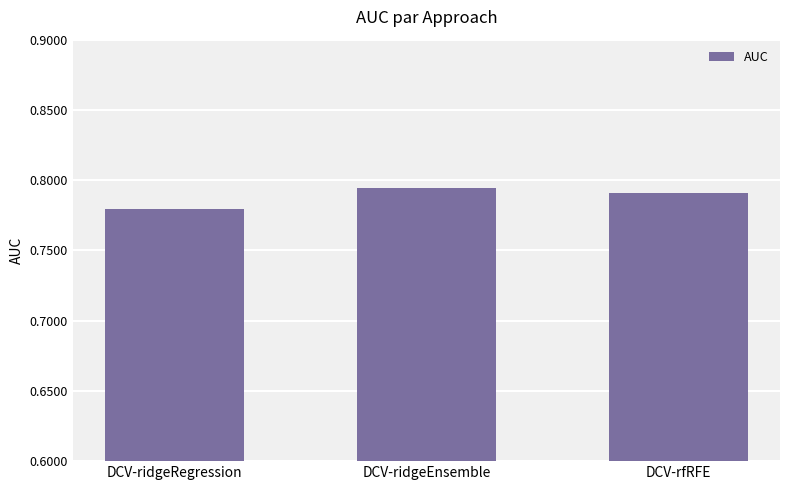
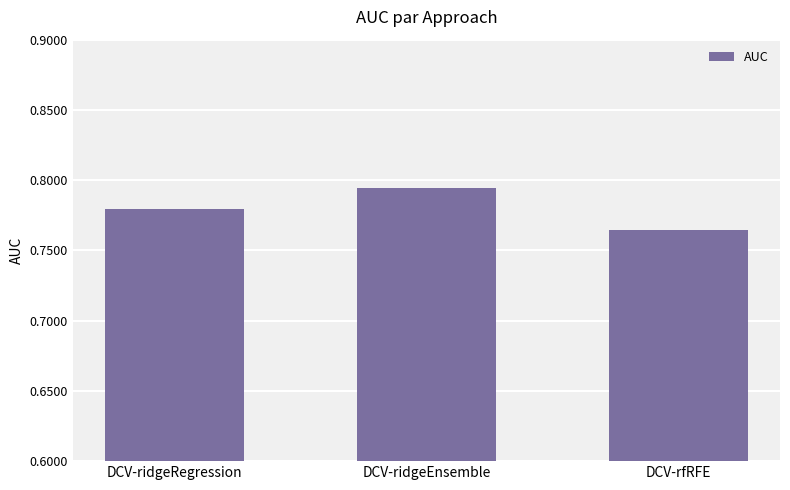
  {
    "DCV-ridgeRegression": 0.779,
    "DCV-ridgeEnsemble": 0.794,
-   "DCV-rfRFE": 0.791
+   "DCV-rfRFE": 0.764
  }
